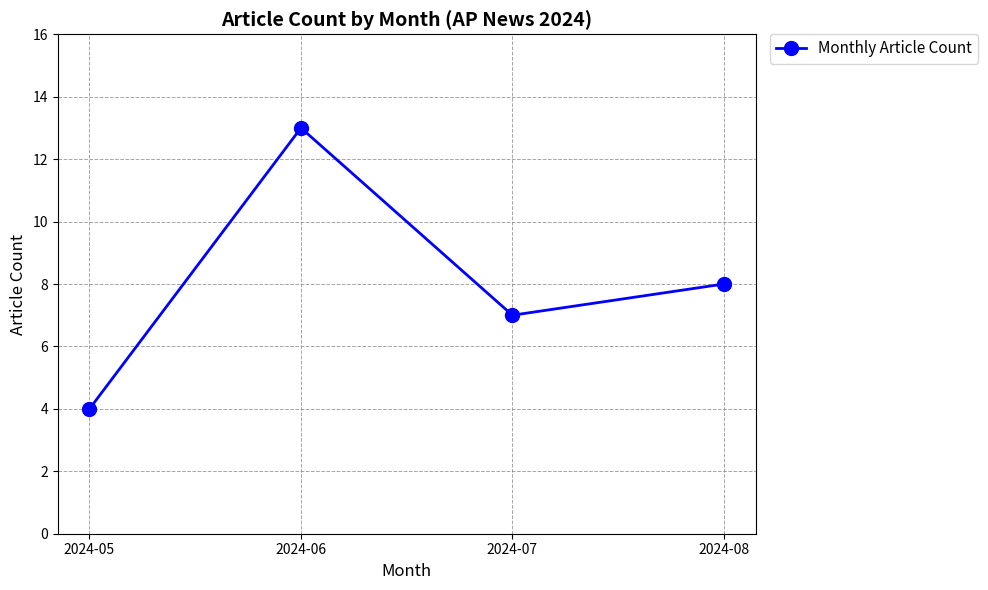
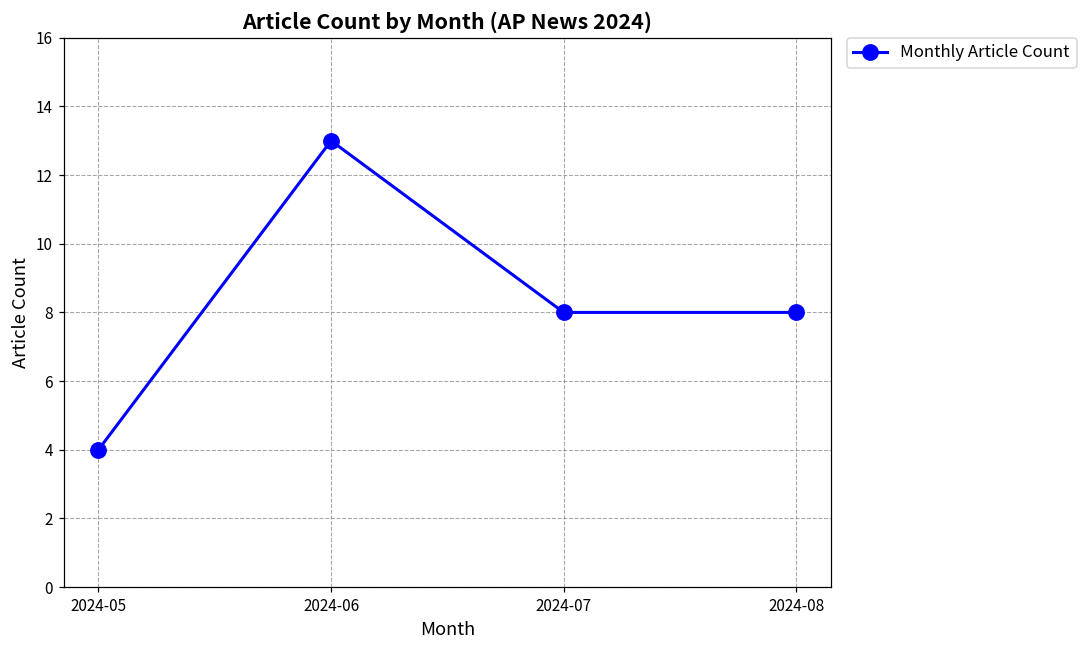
  {
    "2024-05": 4,
    "2024-06": 13,
-   "2024-07": 7,
+   "2024-07": 8,
    "2024-08": 8
  }
